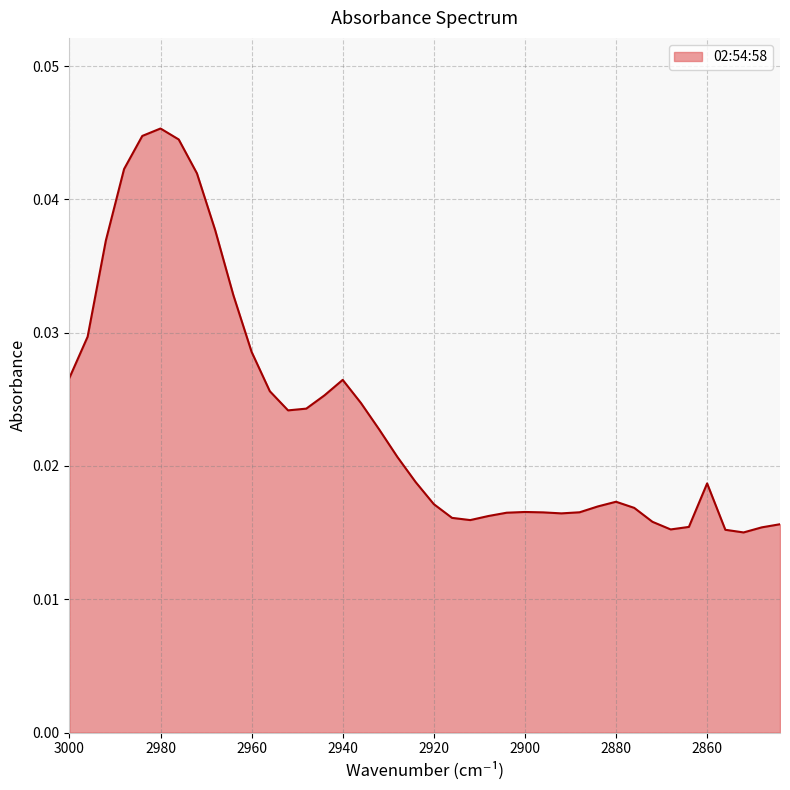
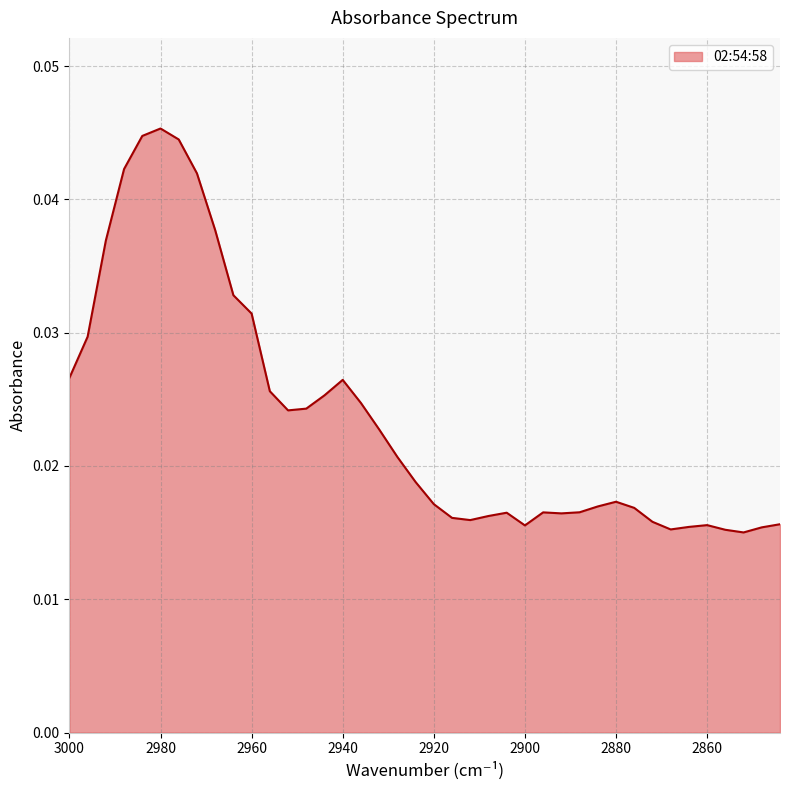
  {
    "3000": 0.0266,
    "2980": 0.0453,
-   "2960": 0.0286,
+   "2960": 0.0314,
    "2940": 0.0265,
    "2920": 0.0171,
-   "2900": 0.0165,
+   "2900": 0.0155,
    "2880": 0.0173,
-   "2860": 0.0187
+   "2860": 0.0156
  }
